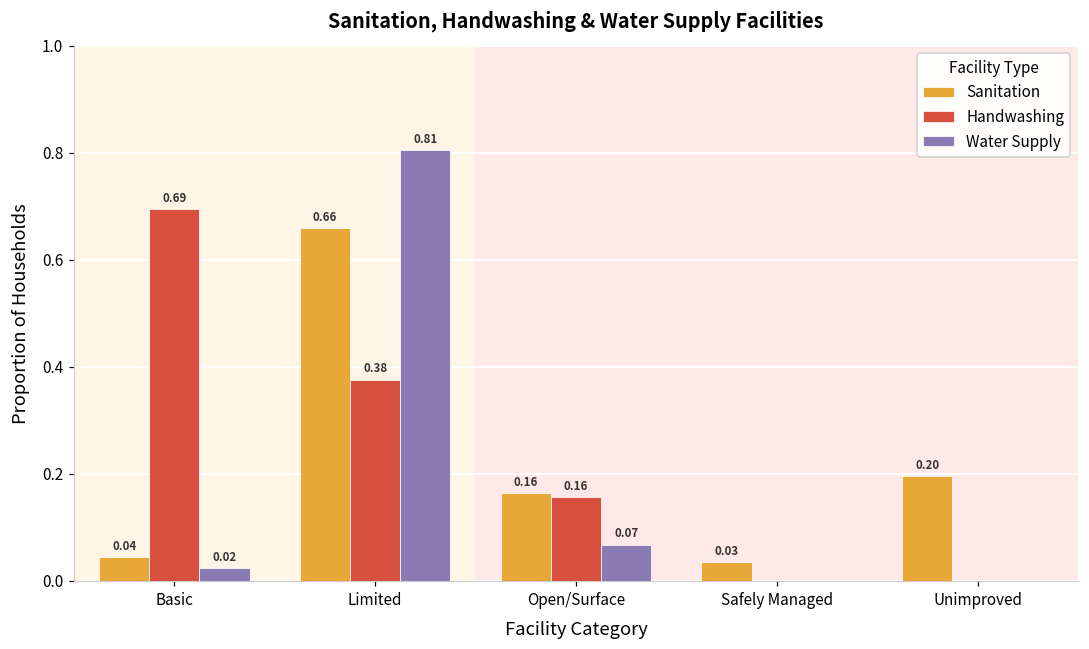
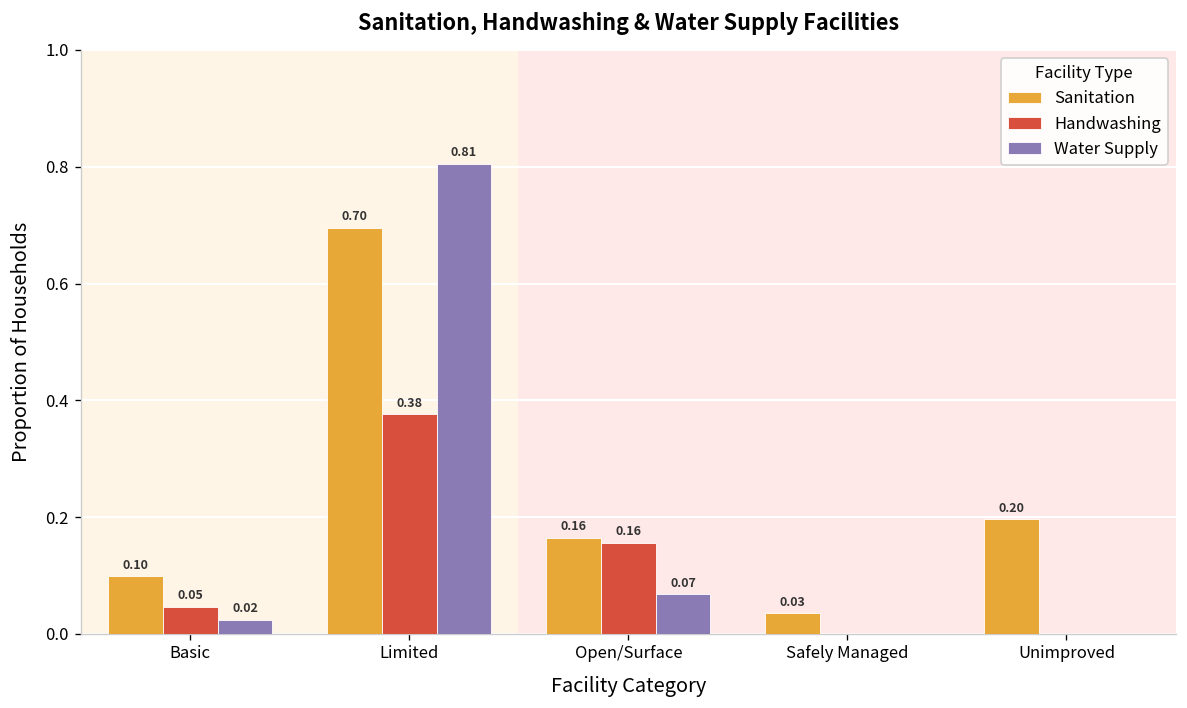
  {
    "Sanitation": {
-     "Basic": 0.04,
-     "Limited": 0.66,
+     "Basic": 0.10,
+     "Limited": 0.70,
      "Open/Surface": 0.16,
      "Safely Managed": 0.03,
      "Unimproved": 0.20
    },
    "Handwashing": {
-     "Basic": 0.69,
+     "Basic": 0.05,
      "Limited": 0.38,
      "Open/Surface": 0.16
    },
    "Water Supply": {
      "Basic": 0.02,
      "Limited": 0.81,
      "Open/Surface": 0.07
    }
  }
